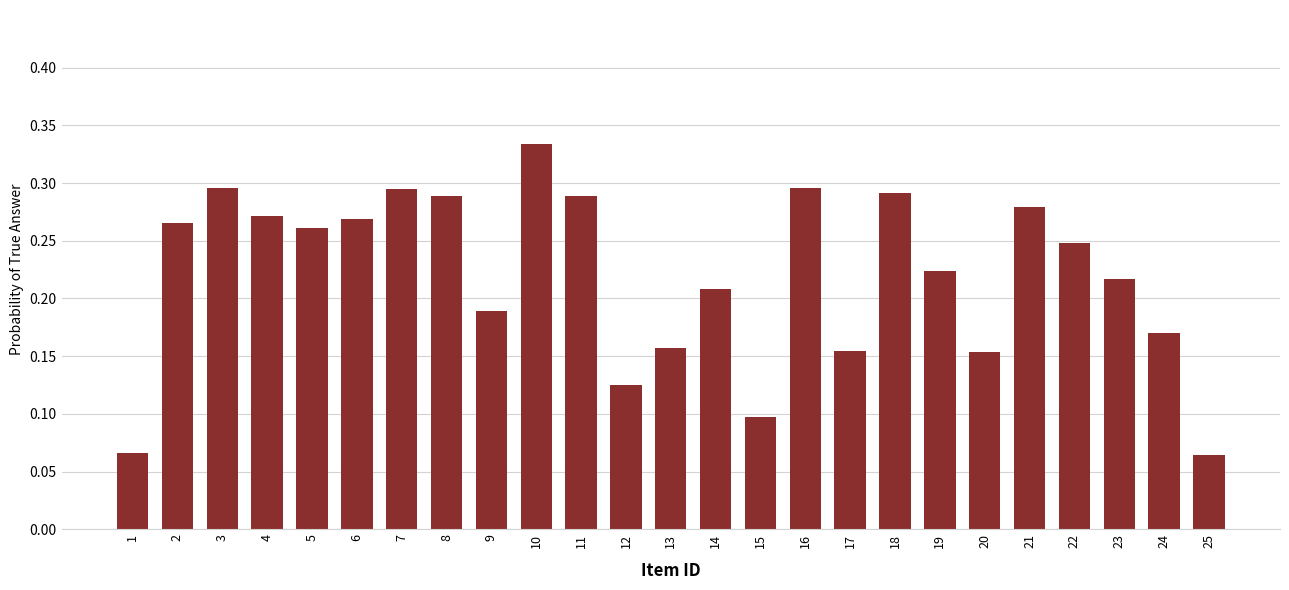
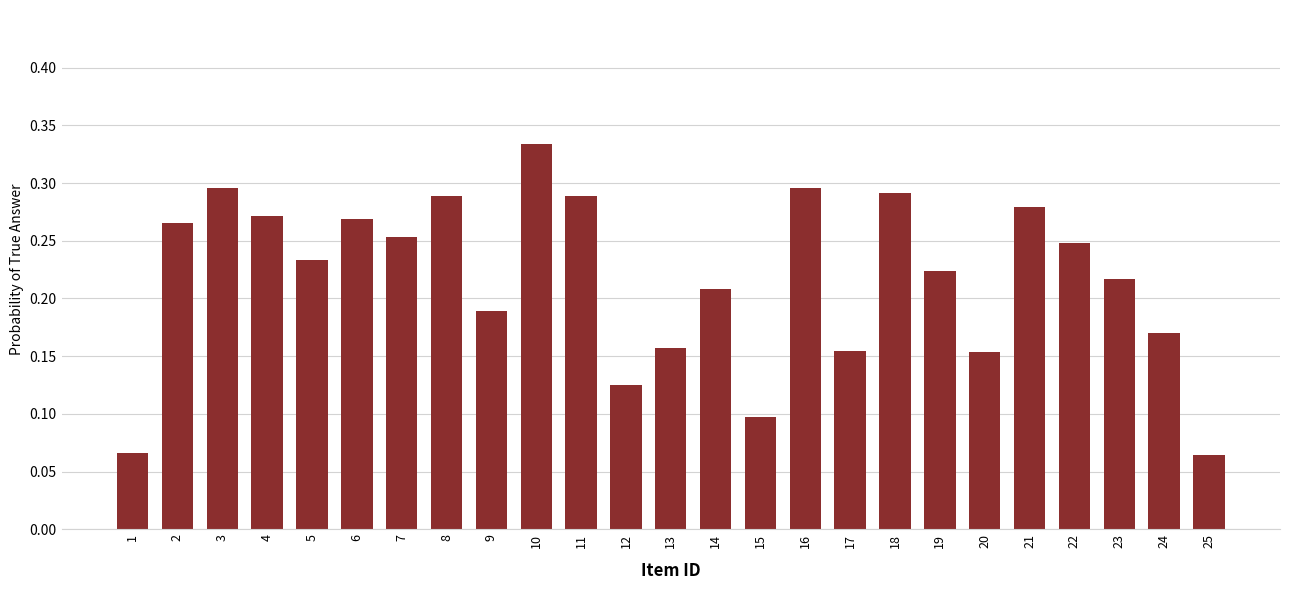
  {
    "1": 0.066,
    "2": 0.266,
    "3": 0.295,
    "4": 0.271,
-   "5": 0.261,
+   "5": 0.233,
    "6": 0.269,
-   "7": 0.295,
+   "7": 0.253,
    "8": 0.289,
    "9": 0.189,
    "10": 0.334,
    "11": 0.289,
    "12": 0.125,
    "13": 0.157,
    "14": 0.208,
    "15": 0.097,
    "16": 0.296,
    "17": 0.155,
    "18": 0.291,
    "19": 0.224,
    "20": 0.154,
    "21": 0.280,
    "22": 0.248,
    "23": 0.217,
    "24": 0.170,
    "25": 0.064
  }
